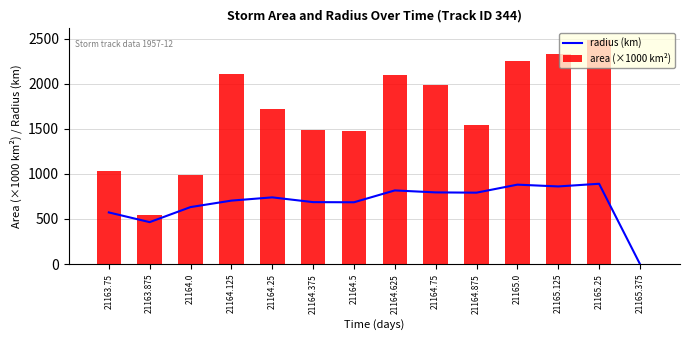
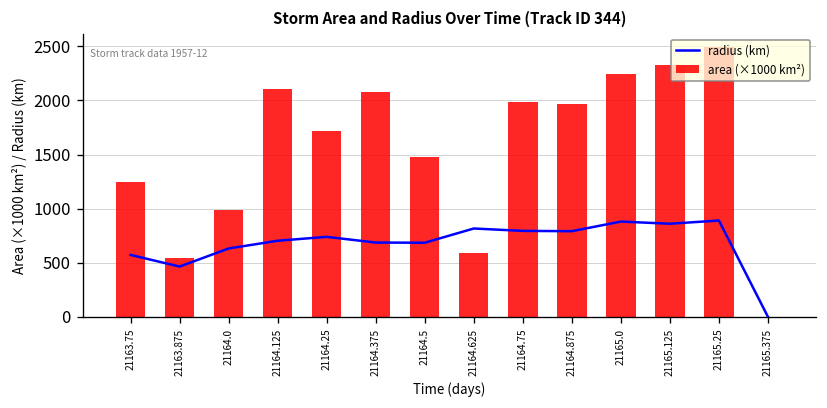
  {
    "area (×1000 km²)": {
-     "21163.75": 1000,
+     "21163.75": 1200,
      "21163.875": 500,
      "21164.0": 1000,
      "21164.125": 2100,
      "21164.25": 1700,
-     "21164.375": 1500,
+     "21164.375": 2100,
      "21164.5": 1500,
-     "21164.625": 2100,
+     "21164.625": 600,
      "21164.75": 2000,
-     "21164.875": 1500,
+     "21164.875": 2000,
      "21165.0": 2200,
      "21165.125": 2300,
      "21165.375": 0
    },
    "radius (km)": {
      "21163.75": 600,
      "21163.875": 500,
      "21164.0": 600,
      "21164.125": 700,
      "21164.25": 700,
      "21164.375": 700,
      "21164.5": 700,
      "21164.625": 800,
      "21164.75": 800,
      "21164.875": 800,
      "21165.0": 900,
      "21165.125": 900,
      "21165.25": 900,
      "21165.375": 0
    }
  }
